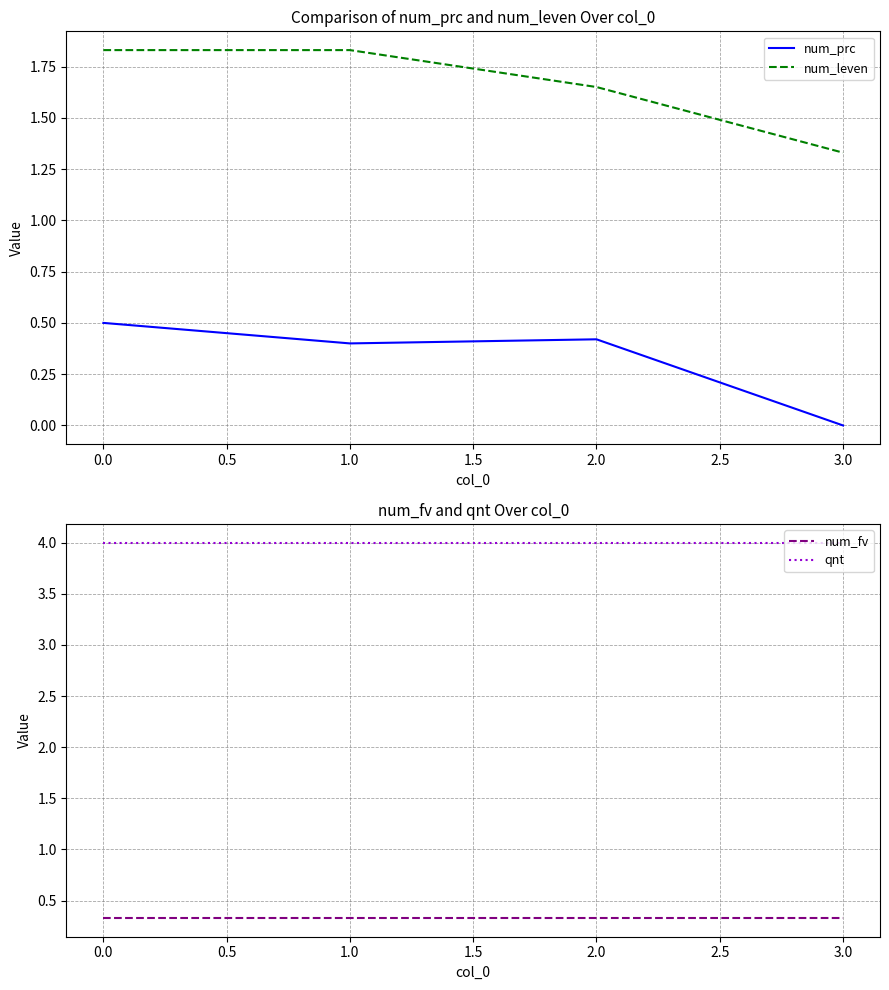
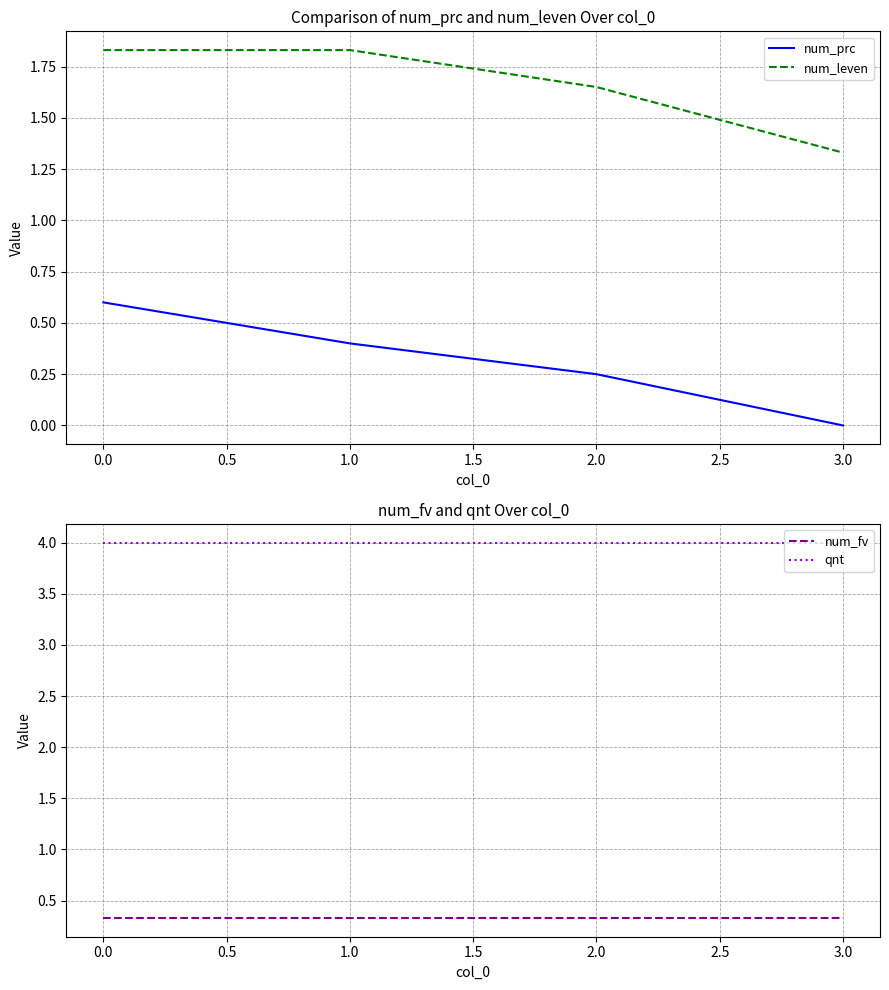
  {
    "Comparison of num_prc and num_leven Over col_0": {
      "num_prc": {
-       "0.0": 0.5,
+       "0.0": 0.6,
        "1.0": 0.40,
-       "2.0": 0.42,
+       "2.0": 0.25,
        "3.0": 0.00
      },
      "num_leven": {
        "0.0": 1.83,
        "1.0": 1.83,
        "2.0": 1.65,
        "3.0": 1.33
      }
    },
    "num_fv and qnt Over col_0": {
      "num_fv": {
        "0.0": 0.33,
        "1.0": 0.33,
        "2.0": 0.33,
        "3.0": 0.33
      },
      "qnt": {
        "0.0": 4.00,
        "1.0": 4.00,
        "2.0": 4.00
      }
    }
  }
